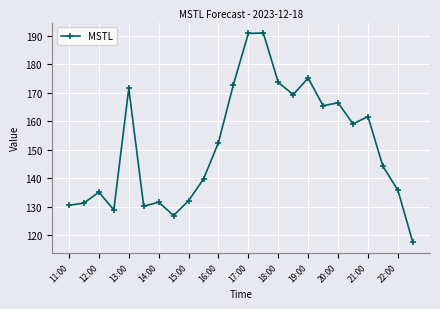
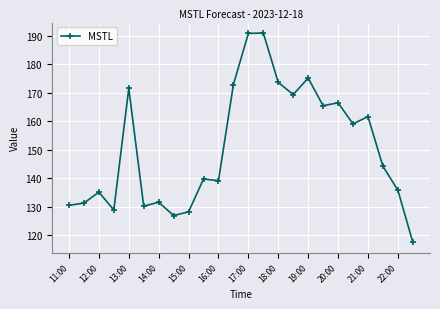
  {
    "11:00": 131,
    "12:00": 135,
    "13:00": 172,
    "14:00": 132,
-   "15:00": 132,
-   "16:00": 153,
+   "15:00": 128,
+   "16:00": 139,
    "17:00": 191,
    "18:00": 174,
    "19:00": 175,
    "20:00": 166,
    "21:00": 162,
    "22:00": 136
  }
